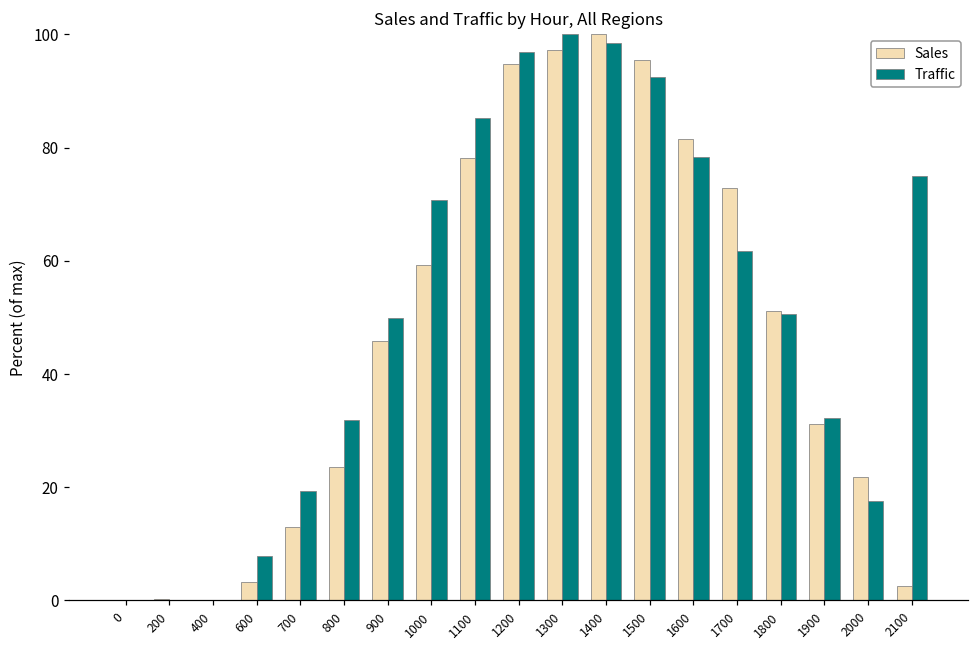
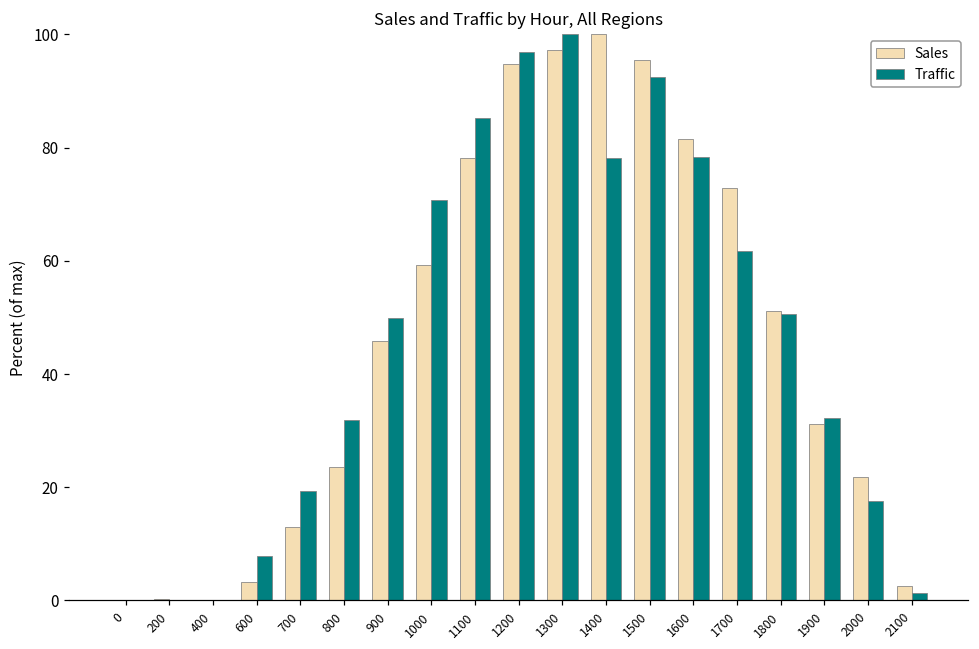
  {
    "Sales": {
      "600": 3,
      "700": 13,
      "800": 24,
      "900": 46,
      "1000": 59,
      "1100": 78,
      "1200": 95,
      "1300": 97,
      "1400": 100,
      "1500": 95,
      "1600": 82,
      "1700": 73,
      "1800": 51,
      "1900": 31,
      "2000": 22,
      "2100": 3
    },
    "Traffic": {
      "0": 0,
      "200": 0,
      "600": 8,
      "700": 19,
      "800": 32,
      "900": 50,
      "1000": 71,
      "1100": 85,
      "1200": 97,
      "1300": 100,
-     "1400": 98,
+     "1400": 78,
      "1500": 92,
      "1600": 78,
      "1700": 62,
      "1800": 51,
      "1900": 32,
      "2000": 18,
-     "2100": 75
+     "2100": 1
    }
  }
